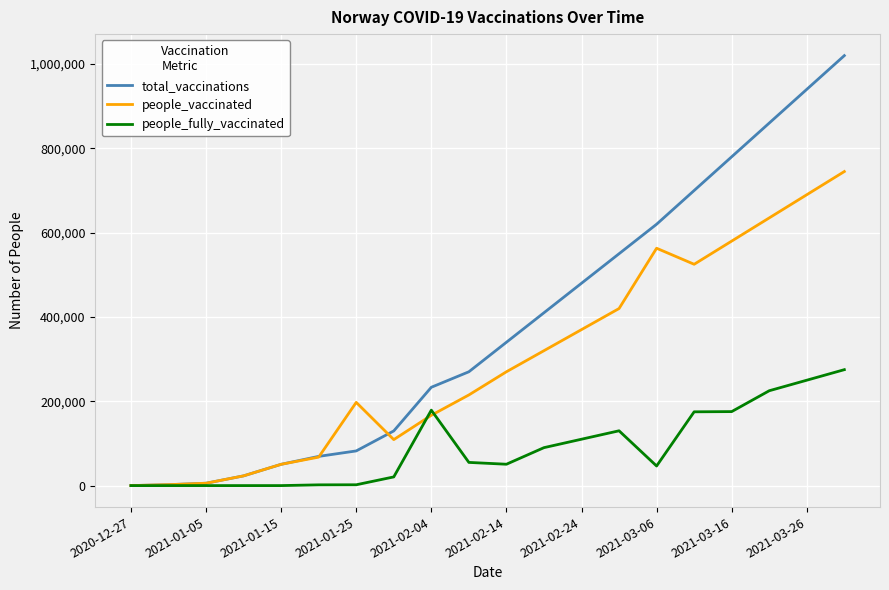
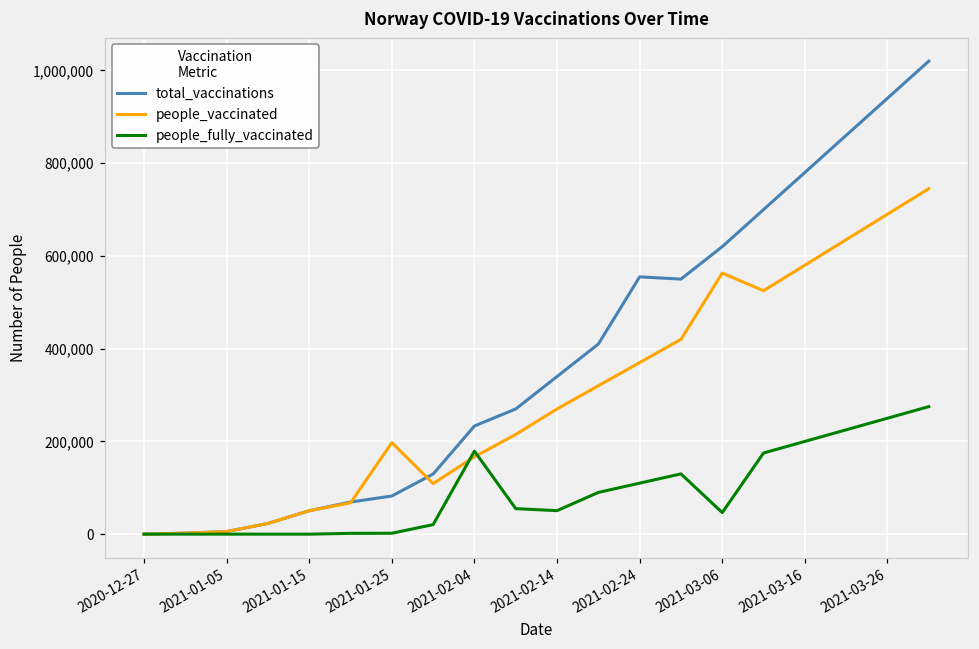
  {
    "total_vaccinations": {
      "2021-01-25": "80,000",
      "2021-02-04": "230,000",
      "2021-02-14": "340,000",
-     "2021-02-24": "480,000",
+     "2021-02-24": "550,000",
      "2021-03-06": "620,000",
      "2021-03-16": "780,000",
      "2021-03-26": "940,000"
    },
    "people_vaccinated": {
      "2021-01-25": "200,000",
      "2021-02-04": "170,000",
      "2021-02-14": "270,000",
      "2021-02-24": "370,000",
      "2021-03-06": "560,000",
      "2021-03-16": "580,000",
      "2021-03-26": "690,000"
    },
    "people_fully_vaccinated": {
      "2021-01-15": "0",
      "2021-01-25": "0",
      "2021-02-04": "180,000",
      "2021-02-14": "50,000",
      "2021-02-24": "110,000",
      "2021-03-06": "50,000",
-     "2021-03-16": "180,000",
+     "2021-03-16": "200,000",
      "2021-03-26": "250,000"
    }
  }
